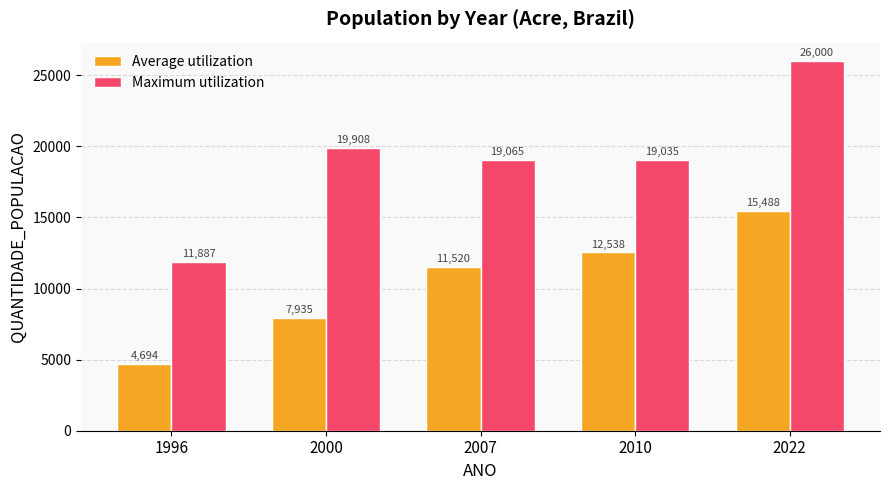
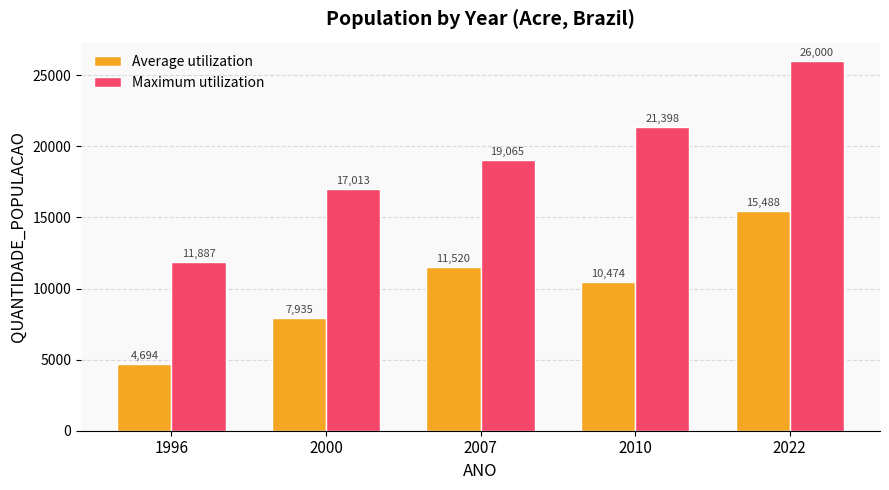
  {
    "Average utilization": {
      "1996": "4,694",
      "2000": "7,935",
      "2007": "11,520",
-     "2010": "12,538",
+     "2010": "10,474",
      "2022": "15,488"
    },
    "Maximum utilization": {
      "1996": "11,887",
-     "2000": "19,908",
+     "2000": "17,013",
      "2007": "19,065",
-     "2010": "19,035",
+     "2010": "21,398",
      "2022": "26,000"
    }
  }
